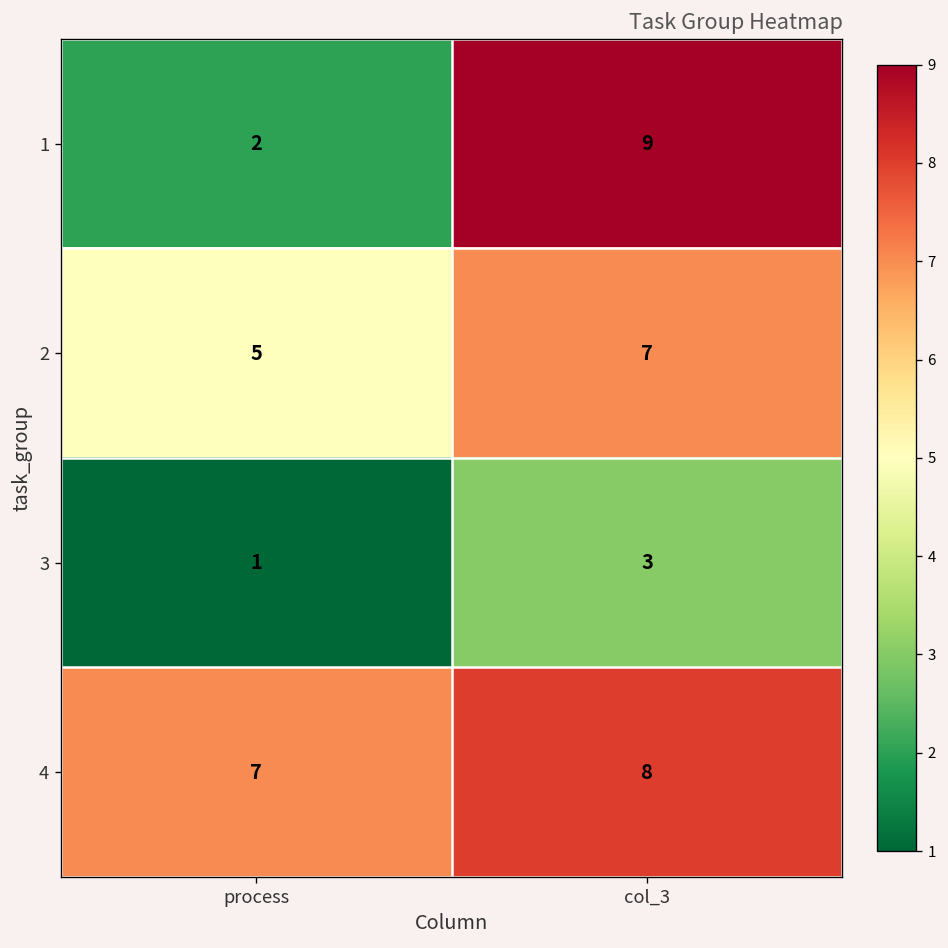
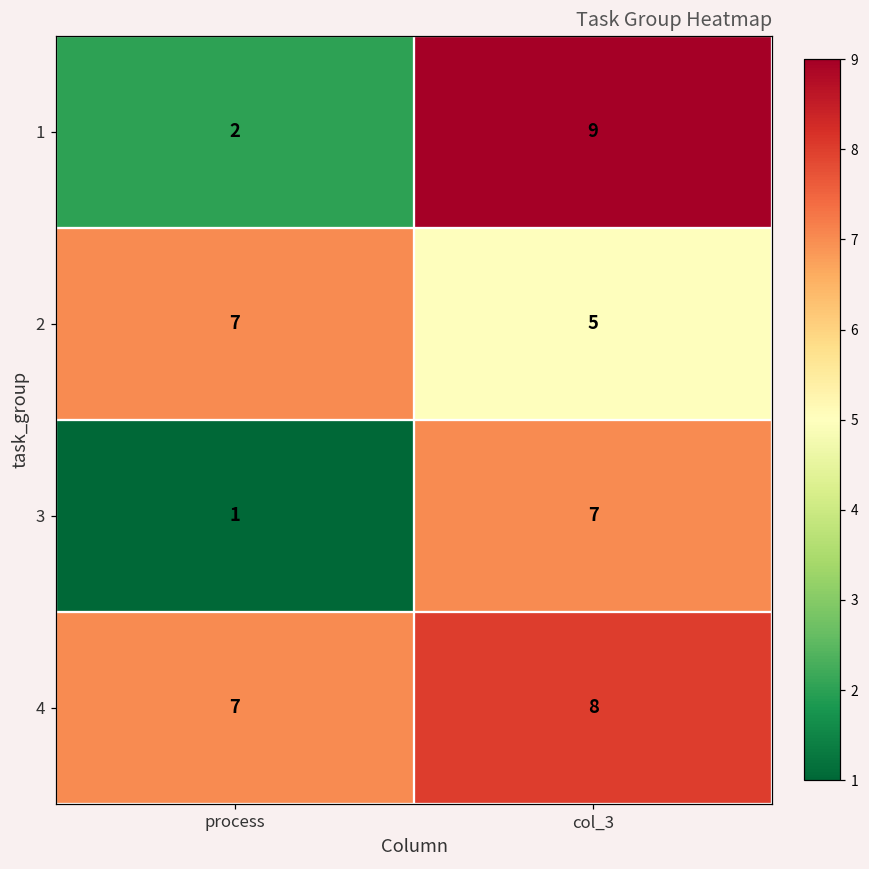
  {
    "1": {
      "process": 2,
      "col_3": 9
    },
    "2": {
-     "process": 5,
-     "col_3": 7
+     "process": 7,
+     "col_3": 5
    },
    "3": {
      "process": 1,
-     "col_3": 3
+     "col_3": 7
    },
    "4": {
      "process": 7,
      "col_3": 8
    }
  }
